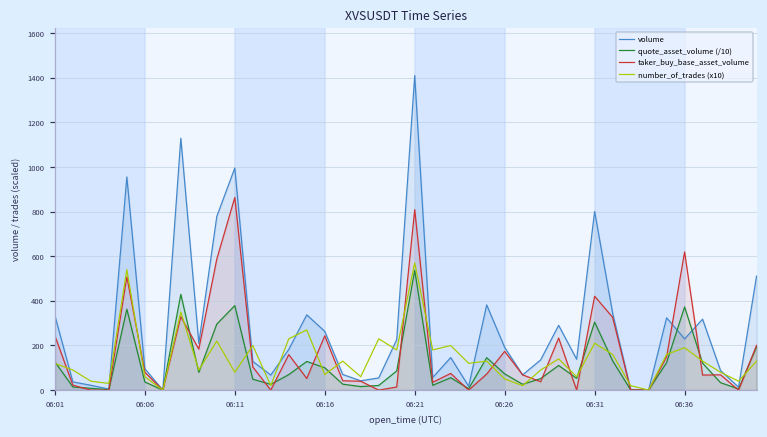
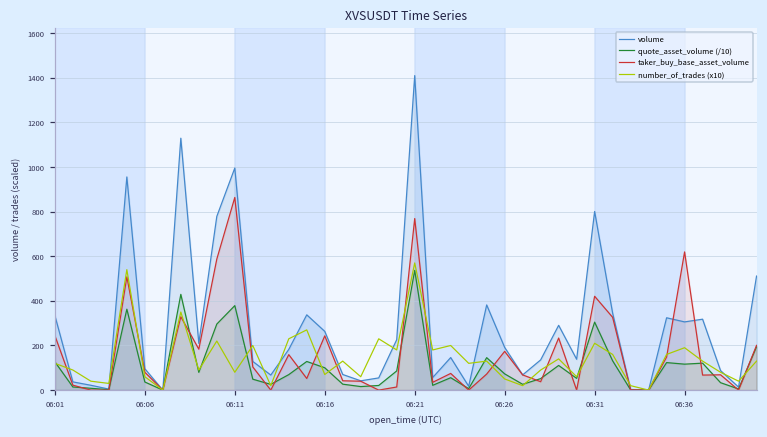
  {
    "volume": {
      "06:01": 330,
      "06:06": 100,
      "06:11": 1000,
      "06:16": 260,
      "06:21": 1410,
      "06:26": 190,
      "06:31": 800,
-     "06:36": 230
+     "06:36": 310
    },
    "quote_asset_volume (/10)": {
      "06:06": 40,
      "06:11": 380,
      "06:16": 100,
      "06:21": 540,
      "06:26": 70,
      "06:31": 300,
-     "06:36": 370
+     "06:36": 120
    },
    "taker_buy_base_asset_volume": {
      "06:01": 240,
      "06:06": 80,
      "06:11": 860,
      "06:16": 240,
-     "06:21": 810,
+     "06:21": 770,
      "06:26": 170,
      "06:31": 420,
      "06:36": 620
    },
    "number_of_trades (x10)": {
      "06:06": 60,
      "06:11": 80,
      "06:16": 70,
      "06:21": 570,
      "06:26": 50,
      "06:31": 210,
      "06:36": 190
    }
  }
